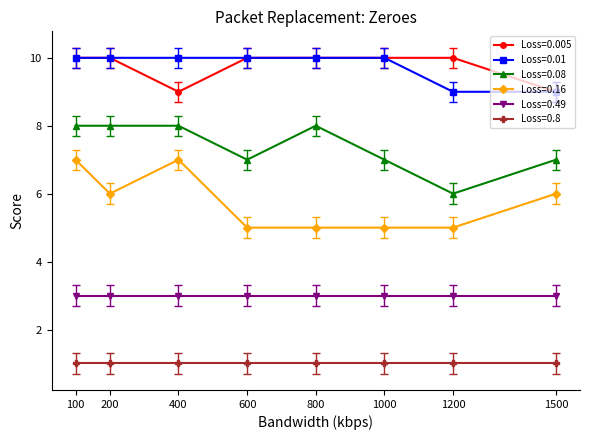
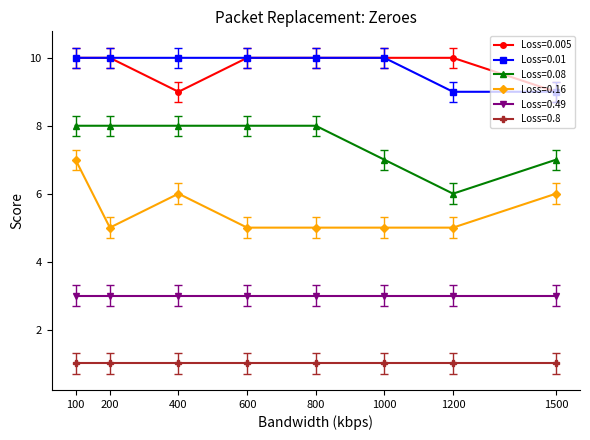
  {
    "Loss=0.005": {
      "400": 9,
      "1200": 10
    },
    "Loss=0.01": {
      "400": 10,
      "1200": 9
    },
    "Loss=0.08": {
      "100": 8,
      "200": 8,
      "400": 8,
-     "600": 7,
+     "600": 8,
      "800": 8,
      "1000": 7,
      "1200": 6,
      "1500": 7
    },
    "Loss=0.16": {
      "100": 7,
-     "200": 6,
-     "400": 7,
+     "200": 5,
+     "400": 6,
      "600": 5,
      "800": 5,
      "1000": 5,
      "1200": 5,
      "1500": 6
    },
    "Loss=0.49": {
      "100": 3,
      "200": 3,
      "400": 3,
      "600": 3,
      "800": 3,
      "1000": 3,
      "1200": 3,
      "1500": 3
    },
    "Loss=0.8": {
      "100": 1,
      "200": 1,
      "400": 1,
      "600": 1,
      "800": 1,
      "1000": 1,
      "1200": 1,
      "1500": 1
    }
  }
